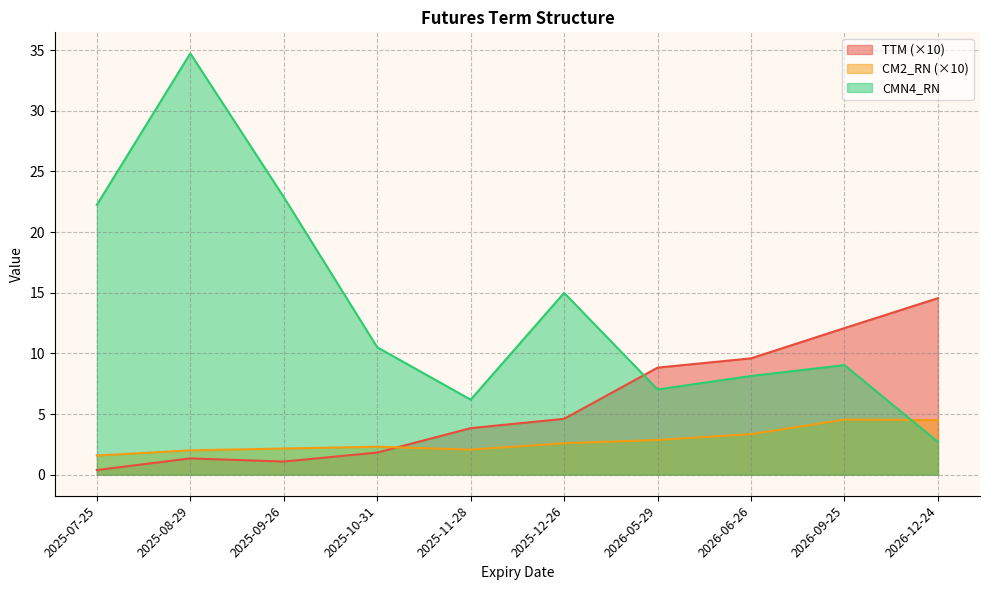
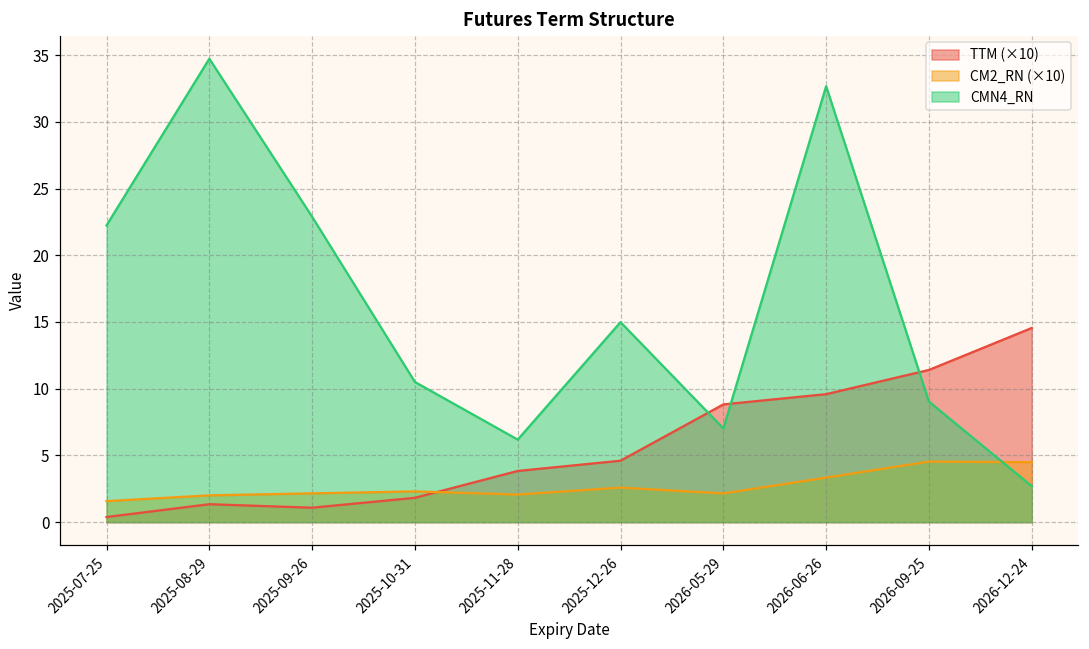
  {
    "TTM (×10)": {
      "2025-07-25": 0.4,
      "2025-08-29": 1.3,
      "2025-09-26": 1.1,
      "2025-10-31": 1.8,
      "2025-11-28": 3.8,
      "2025-12-26": 4.6,
      "2026-05-29": 8.8,
      "2026-06-26": 9.6,
-     "2026-09-25": 12.1,
+     "2026-09-25": 11.4,
      "2026-12-24": 14.5
    },
    "CM2_RN (×10)": {
      "2025-07-25": 1.6,
      "2025-08-29": 2.0,
      "2025-09-26": 2.2,
      "2025-10-31": 2.3,
      "2025-11-28": 2.1,
      "2025-12-26": 2.6,
-     "2026-05-29": 2.9,
+     "2026-05-29": 2.2,
      "2026-06-26": 3.3,
      "2026-09-25": 4.5,
      "2026-12-24": 4.5
    },
    "CMN4_RN": {
      "2025-07-25": 22.2,
      "2025-08-29": 34.7,
      "2025-09-26": 22.9,
      "2025-10-31": 10.5,
      "2025-11-28": 6.2,
      "2025-12-26": 15.0,
      "2026-05-29": 7.0,
-     "2026-06-26": 8.1,
+     "2026-06-26": 32.7,
      "2026-09-25": 9.0,
      "2026-12-24": 2.7
    }
  }
